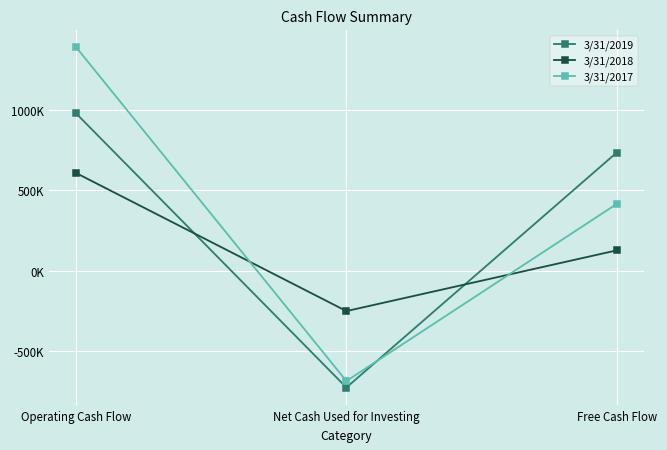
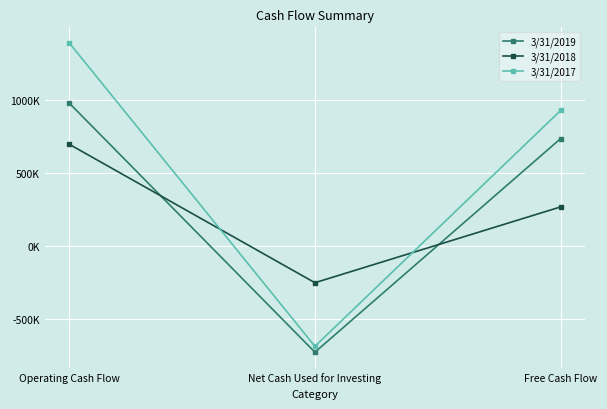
  {
    "3/31/2019": {
      "Operating Cash Flow": 980000,
      "Net Cash Used for Investing": -730000,
      "Free Cash Flow": 730000
    },
    "3/31/2018": {
-     "Operating Cash Flow": 610000,
+     "Operating Cash Flow": 690000,
      "Net Cash Used for Investing": -250000,
-     "Free Cash Flow": 130000
+     "Free Cash Flow": 270000
    },
    "3/31/2017": {
      "Operating Cash Flow": 1390000,
      "Net Cash Used for Investing": -690000,
-     "Free Cash Flow": 410000
+     "Free Cash Flow": 930000
    }
  }
